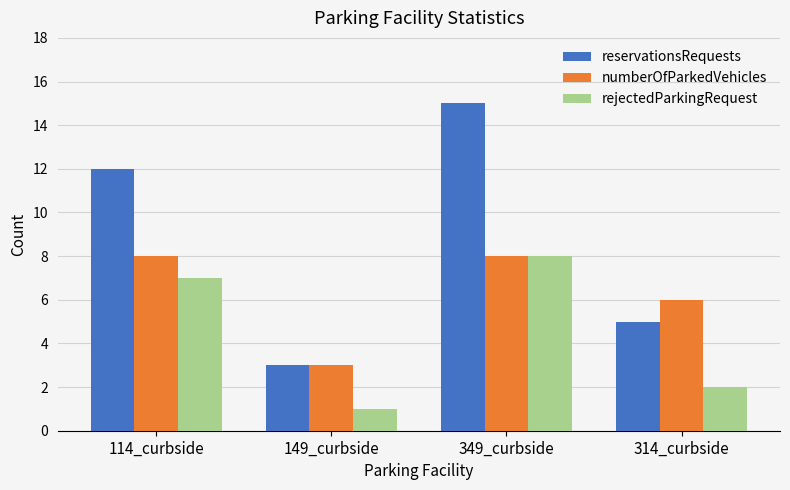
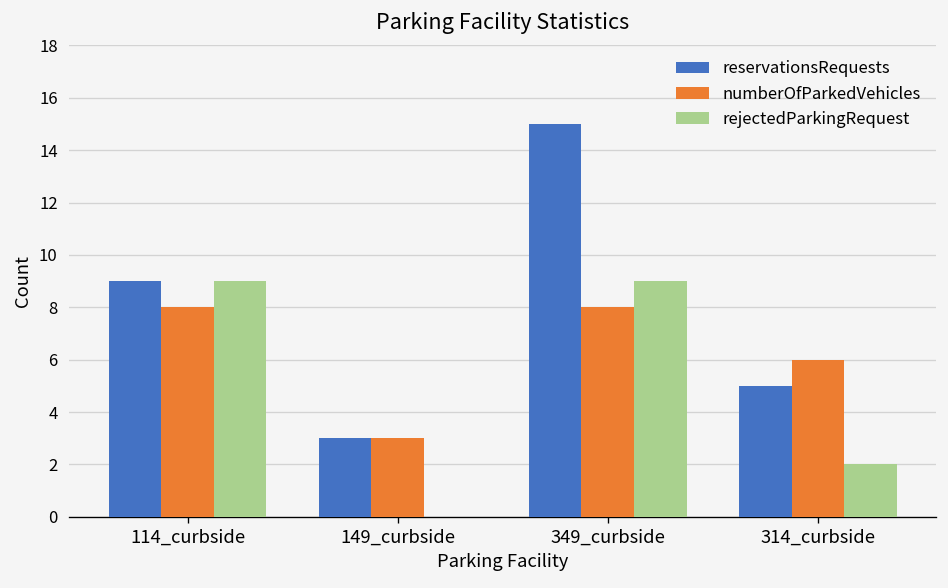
  {
    "reservationsRequests": {
-     "114_curbside": 12,
+     "114_curbside": 9,
      "149_curbside": 3,
      "349_curbside": 15,
      "314_curbside": 5
    },
    "numberOfParkedVehicles": {
      "114_curbside": 8,
      "149_curbside": 3,
      "349_curbside": 8,
      "314_curbside": 6
    },
    "rejectedParkingRequest": {
-     "114_curbside": 7,
-     "149_curbside": 1,
-     "349_curbside": 8,
+     "114_curbside": 9,
+     "149_curbside": 0,
+     "349_curbside": 9,
      "314_curbside": 2
    }
  }
